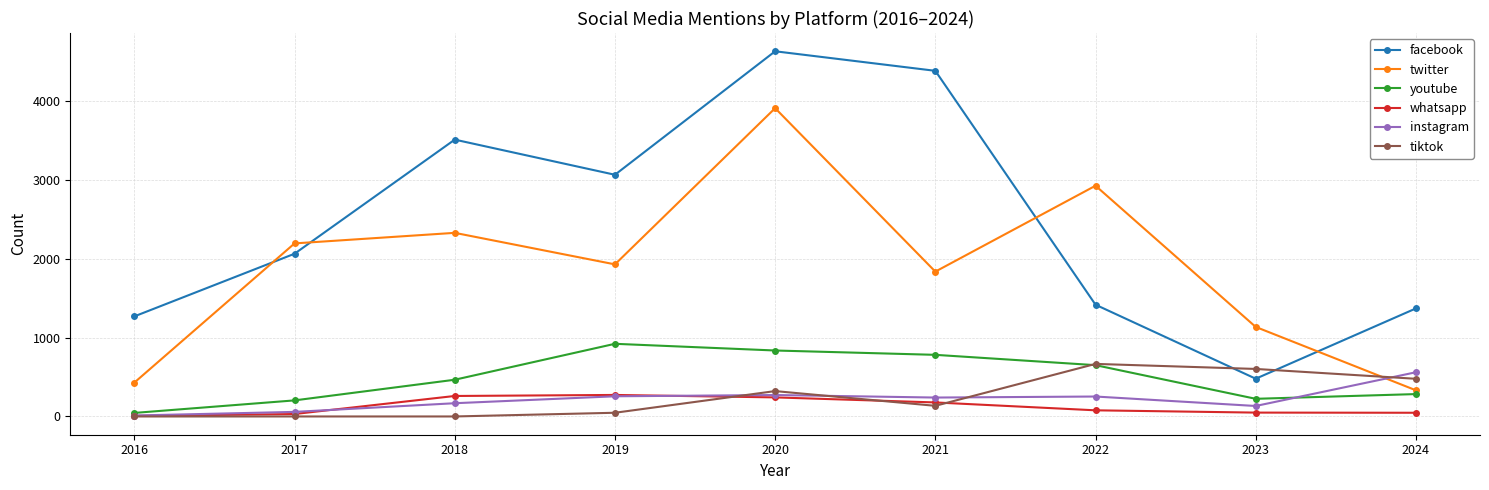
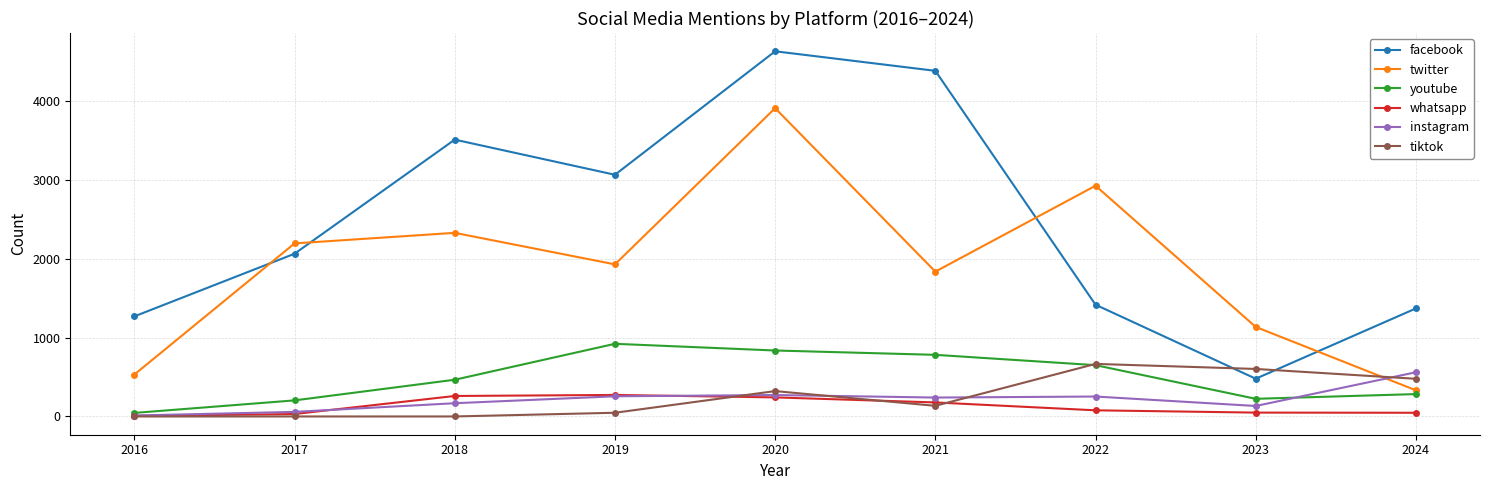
  {
    "facebook": {
      "2016": 1300,
      "2017": 2100,
      "2018": 3500,
      "2019": 3100,
      "2020": 4600,
      "2021": 4400,
      "2022": 1400,
      "2023": 500,
      "2024": 1400
    },
    "twitter": {
-     "2016": 400,
+     "2016": 500,
      "2017": 2200,
      "2018": 2300,
      "2019": 1900,
      "2020": 3900,
      "2021": 1800,
      "2022": 2900,
      "2023": 1100,
      "2024": 300
    },
    "youtube": {
      "2016": 0,
      "2017": 200,
      "2018": 500,
      "2019": 900,
      "2020": 800,
      "2021": 800,
      "2023": 200,
      "2024": 300
    },
    "whatsapp": {
      "2018": 300,
      "2021": 200,
      "2022": 100,
      "2023": 0,
      "2024": 0
    },
    "instagram": {
      "2018": 200,
      "2021": 200,
      "2022": 300,
      "2023": 100,
      "2024": 600
    },
    "tiktok": {
      "2018": 0,
      "2019": 0,
      "2020": 300,
      "2021": 100,
      "2023": 600,
      "2024": 500
    }
  }
